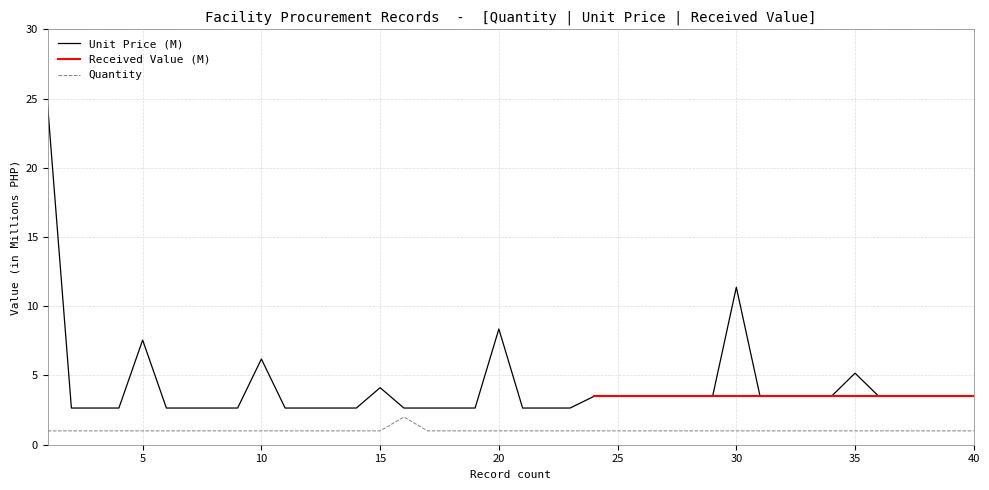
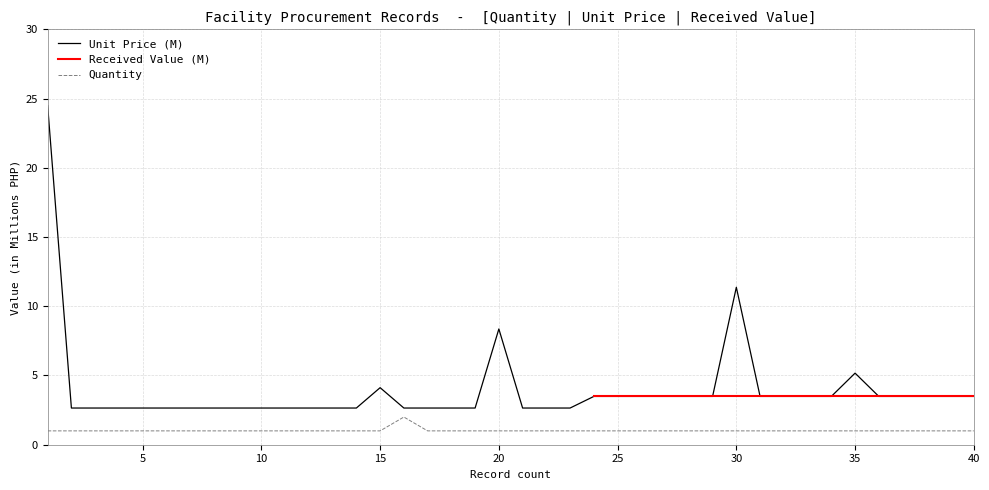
  {
    "Unit Price (M)": {
-     "5": 7.6,
-     "10": 6.2,
+     "5": 2.7,
+     "10": 2.7,
      "15": 4.1,
      "20": 8.4,
      "30": 11.4,
      "35": 5.2
    },
    "Received Value (M)": {
      "30": 3.5,
      "35": 3.5
    },
    "Quantity": {
      "5": 1.0,
      "10": 1.0,
      "15": 1.0,
      "20": 1.0,
      "25": 1.0,
      "30": 1.0,
      "35": 1.0,
      "40": 1.0
    }
  }
